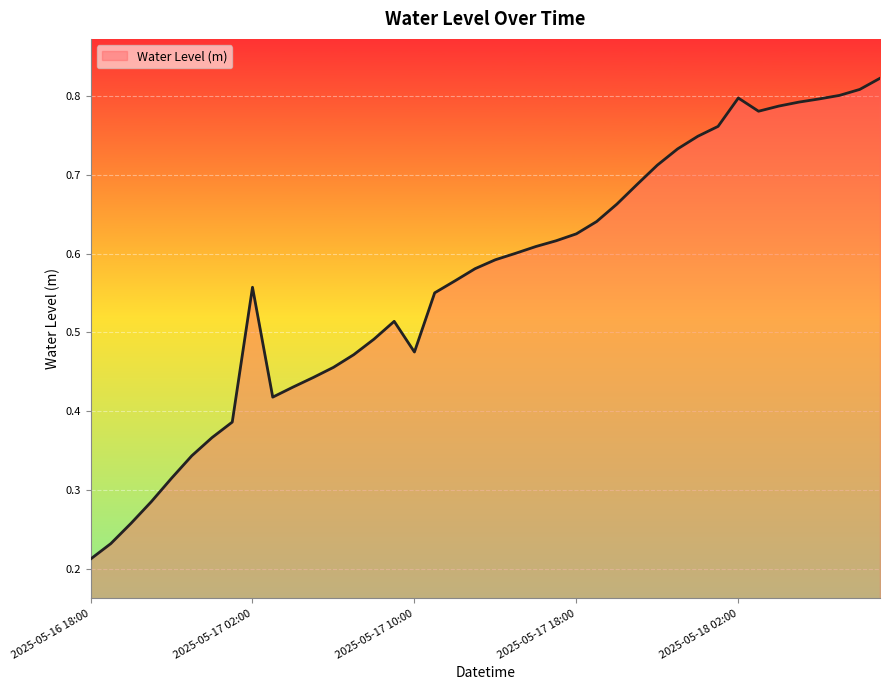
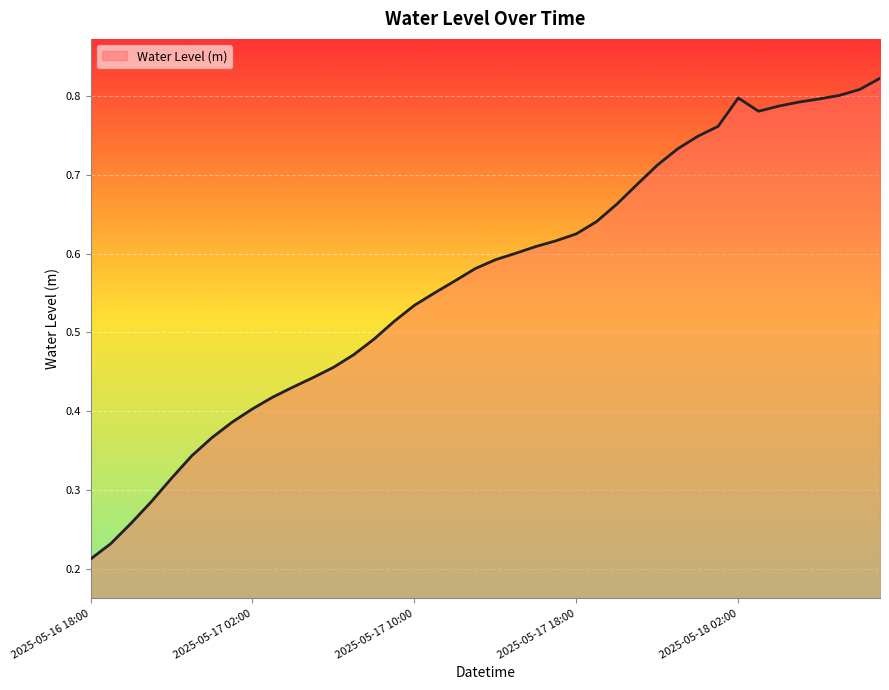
  {
    "2025-05-16 18:00": 0.21,
-   "2025-05-17 02:00": 0.56,
-   "2025-05-17 10:00": 0.48,
+   "2025-05-17 02:00": 0.40,
+   "2025-05-17 10:00": 0.53,
    "2025-05-17 18:00": 0.63,
    "2025-05-18 02:00": 0.80
  }
